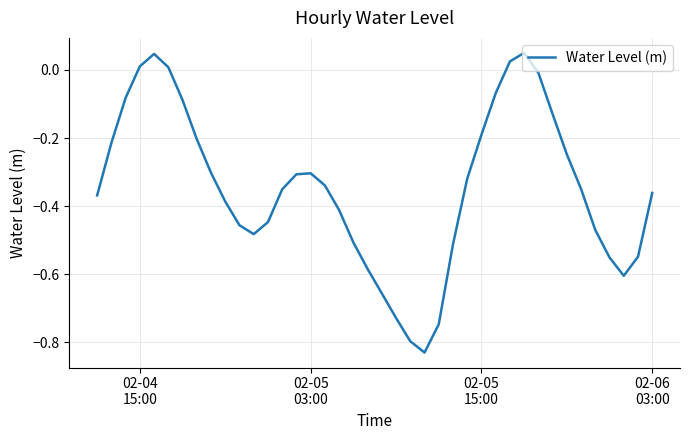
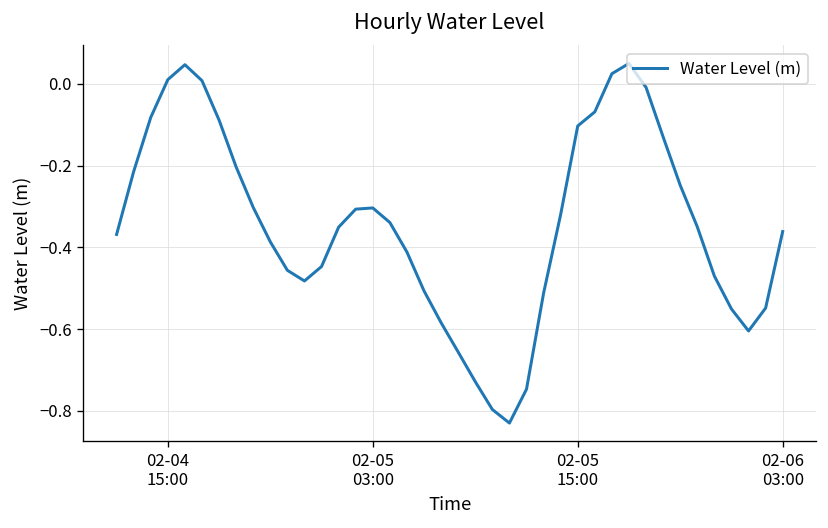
  {
    "02-04 15:00": 0.01,
    "02-05 03:00": -0.30,
-   "02-05 15:00": -0.19,
+   "02-05 15:00": -0.10,
    "02-06 03:00": -0.36
  }
